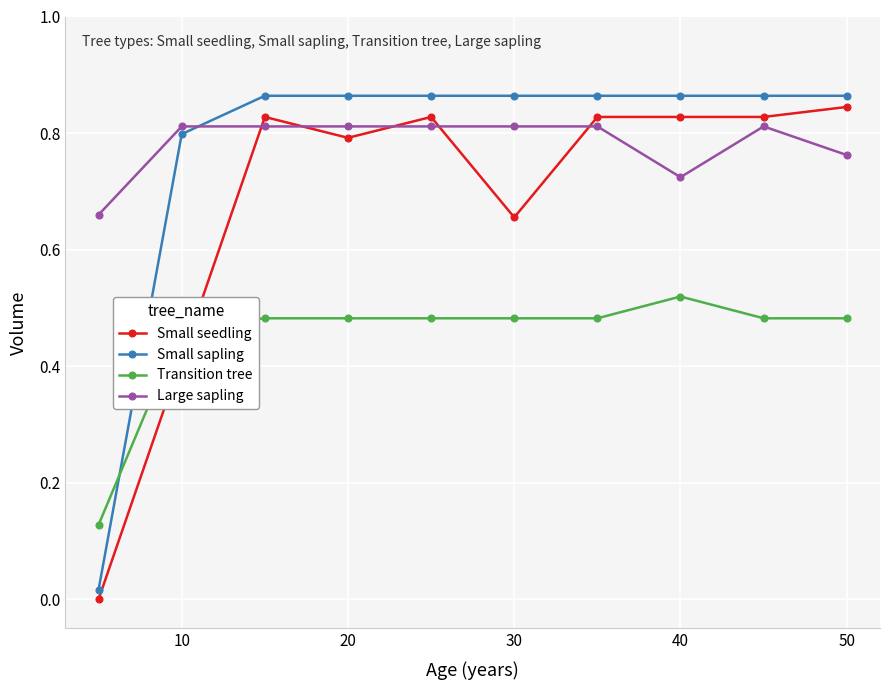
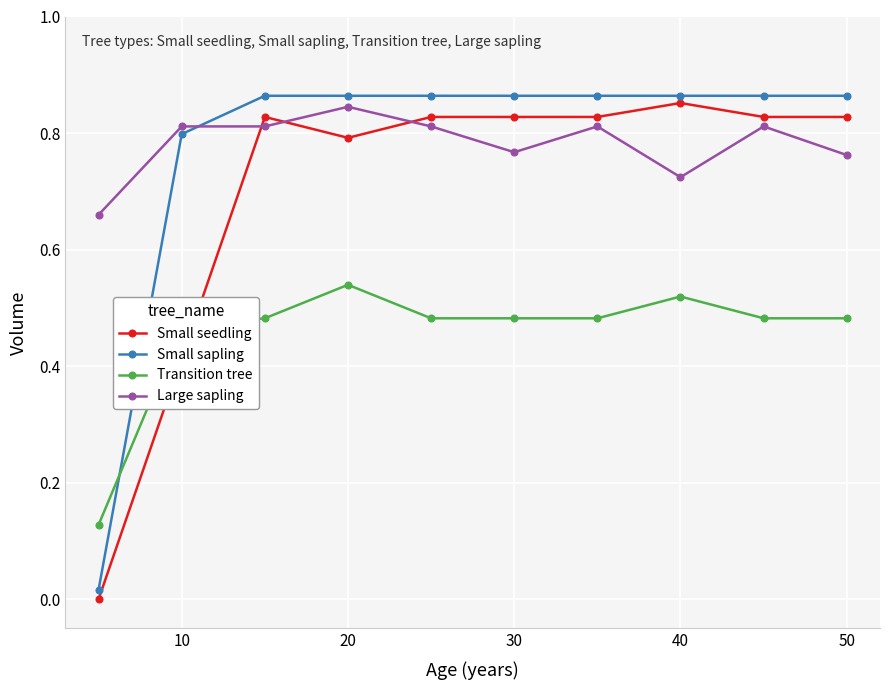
  {
    "Small seedling": {
      "20": 0.79,
-     "30": 0.66,
-     "40": 0.83,
-     "50": 0.84
+     "30": 0.83,
+     "40": 0.85,
+     "50": 0.83
    },
    "Small sapling": {
      "10": 0.80,
      "20": 0.86,
      "30": 0.86,
      "40": 0.86,
      "50": 0.86
    },
    "Transition tree": {
-     "20": 0.48,
+     "20": 0.54,
      "30": 0.48,
      "40": 0.52,
      "50": 0.48
    },
    "Large sapling": {
      "10": 0.81,
-     "20": 0.81,
-     "30": 0.81,
+     "20": 0.85,
+     "30": 0.77,
      "40": 0.72,
      "50": 0.76
    }
  }
